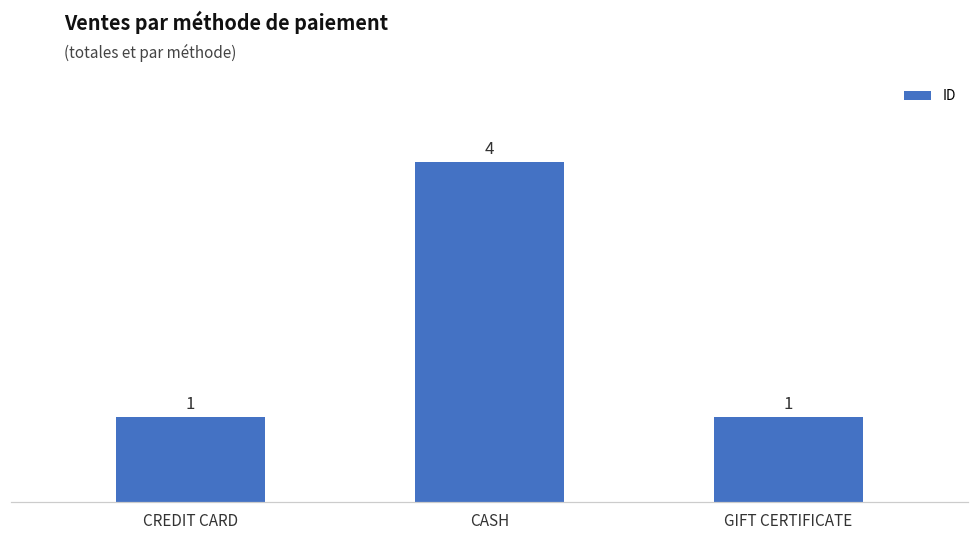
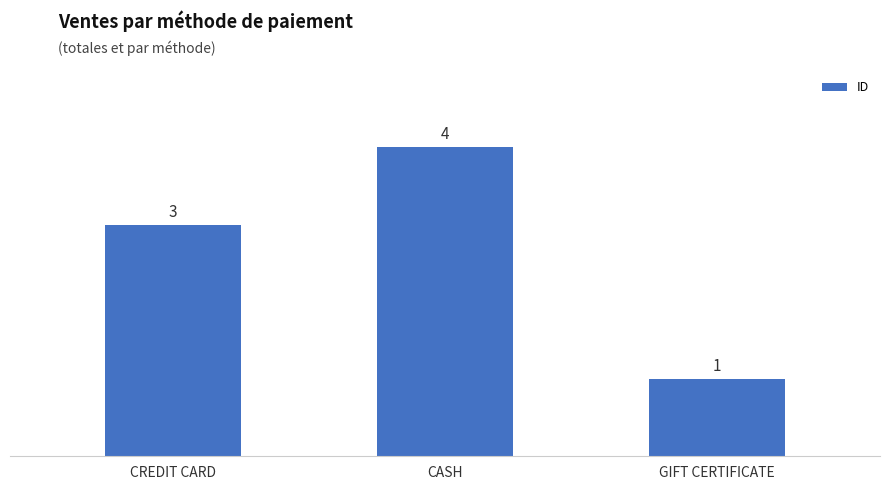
  {
-   "CREDIT CARD": 1,
+   "CREDIT CARD": 3,
    "CASH": 4,
    "GIFT CERTIFICATE": 1
  }
